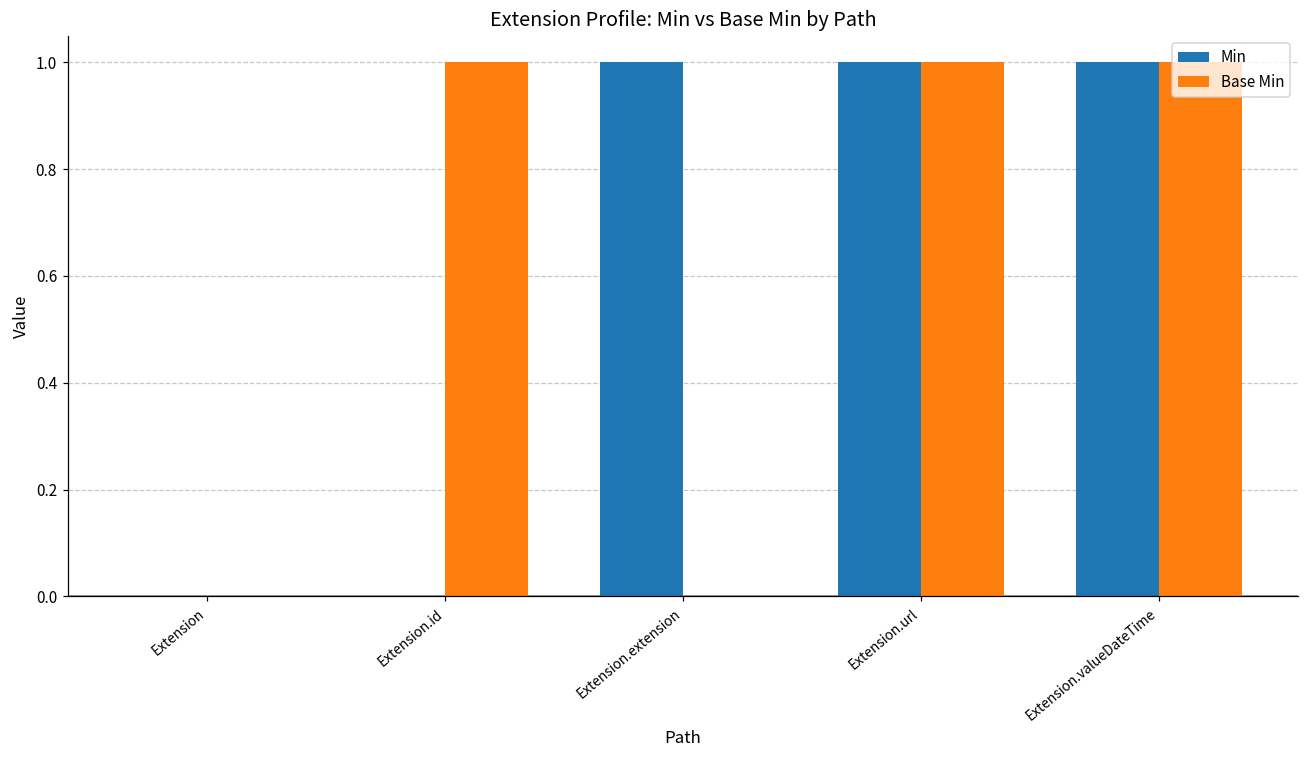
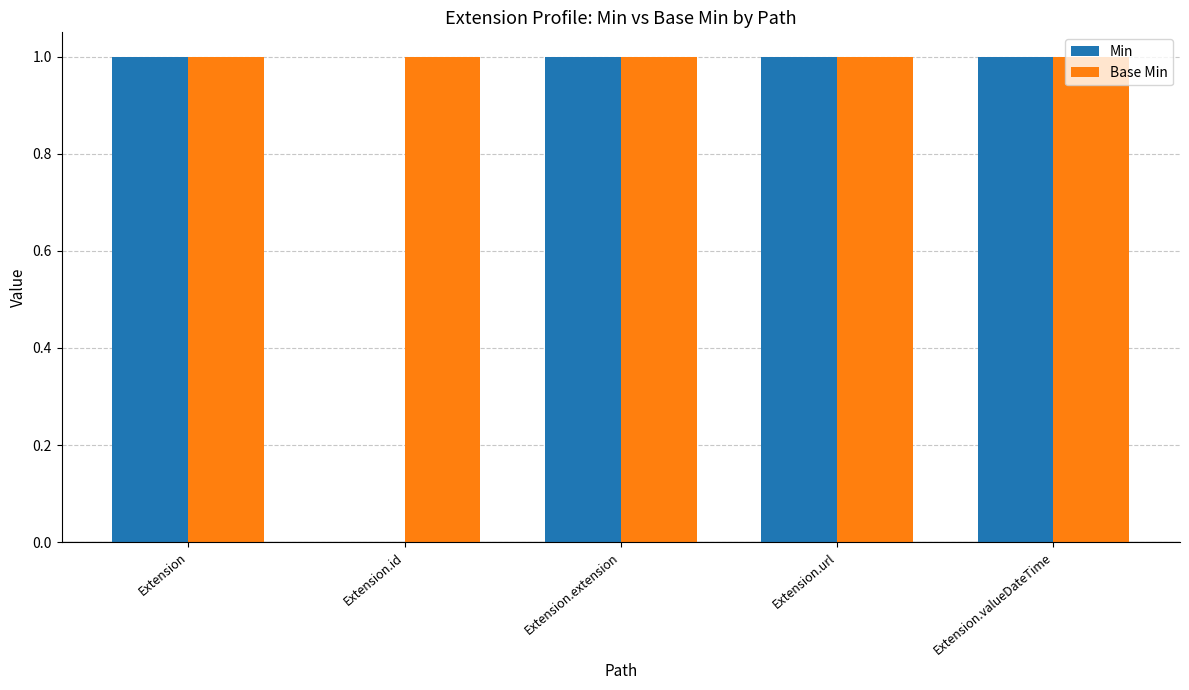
  {
    "Min": {
-     "Extension": 0,
+     "Extension": 1,
      "Extension.id": 0,
      "Extension.extension": 1,
      "Extension.url": 1,
      "Extension.valueDateTime": 1
    },
    "Base Min": {
-     "Extension": 0,
+     "Extension": 1,
      "Extension.id": 1,
-     "Extension.extension": 0,
+     "Extension.extension": 1,
      "Extension.url": 1
    }
  }
